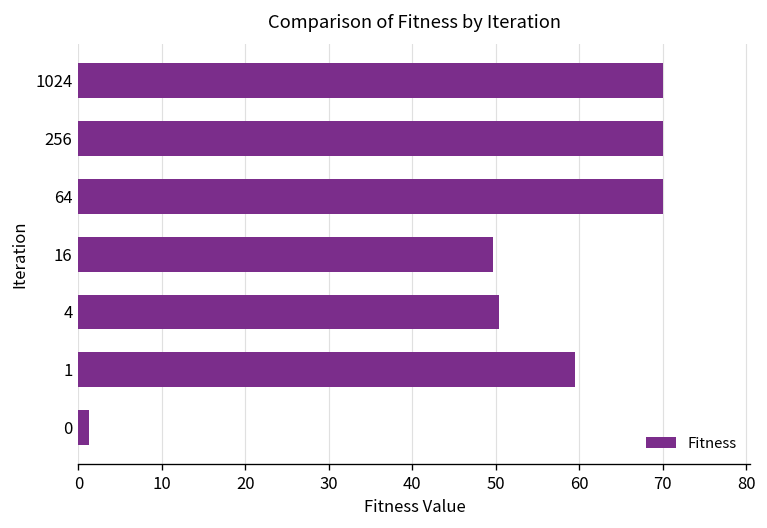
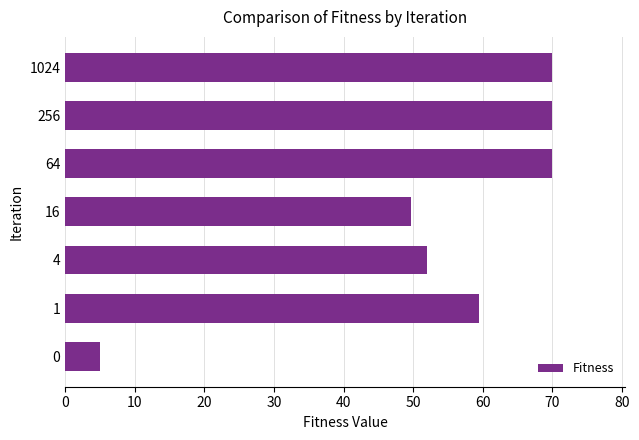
  {
    "1024": 70,
    "256": 70,
    "64": 70,
    "16": 50,
-   "4": 50,
+   "4": 52,
    "1": 60,
-   "0": 1
+   "0": 5
  }
